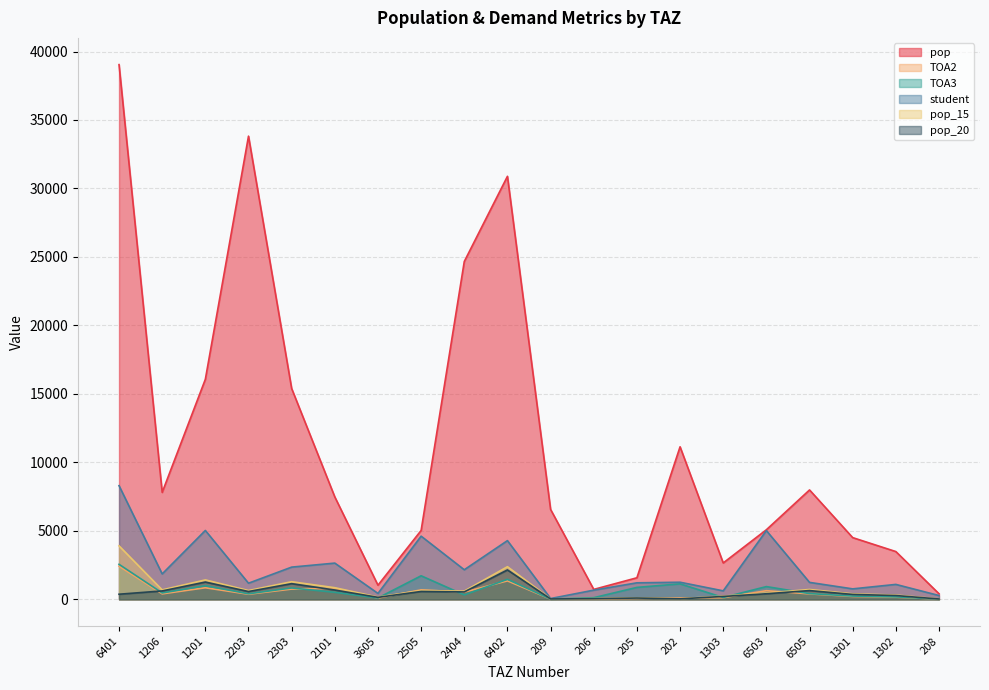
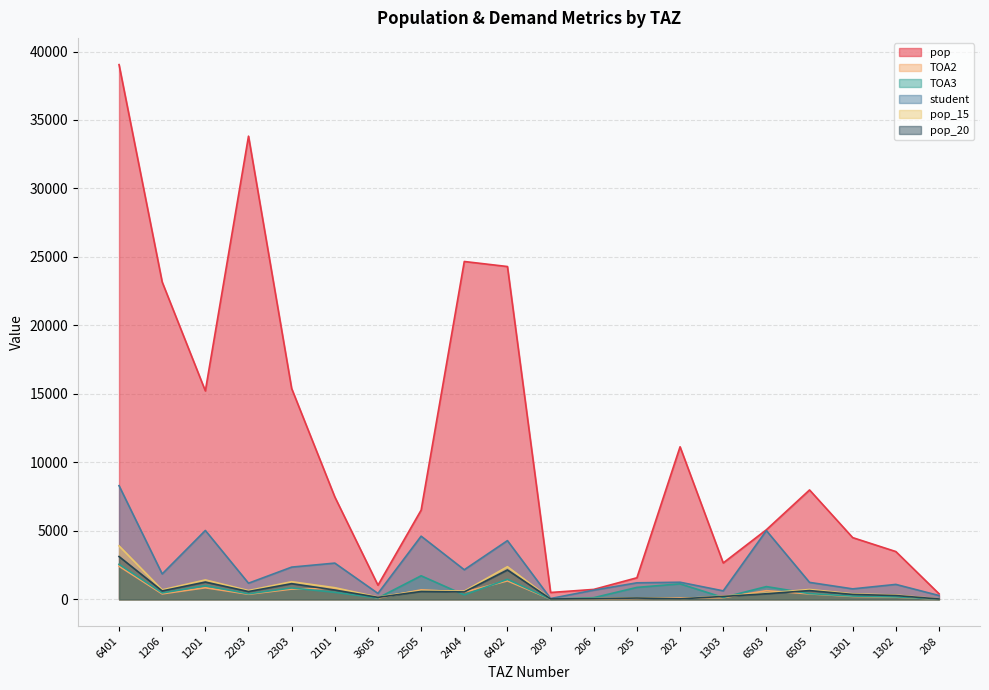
  {
    "pop": {
      "6401": 39000,
-     "1206": 7800,
-     "1201": 16100,
+     "1206": 23200,
+     "1201": 15200,
      "2203": 33800,
      "2303": 15400,
      "2101": 7500,
      "3605": 1000,
-     "2505": 5000,
+     "2505": 6500,
      "2404": 24700,
-     "6402": 30900,
-     "209": 6600,
+     "6402": 24300,
+     "209": 500,
      "205": 1600,
      "202": 11100,
      "1303": 2700,
      "6505": 8000,
      "1301": 4500,
      "1302": 3500
    },
    "pop_20": {
-     "6401": 400,
+     "6401": 3100,
      "6402": 2100
    }
  }
